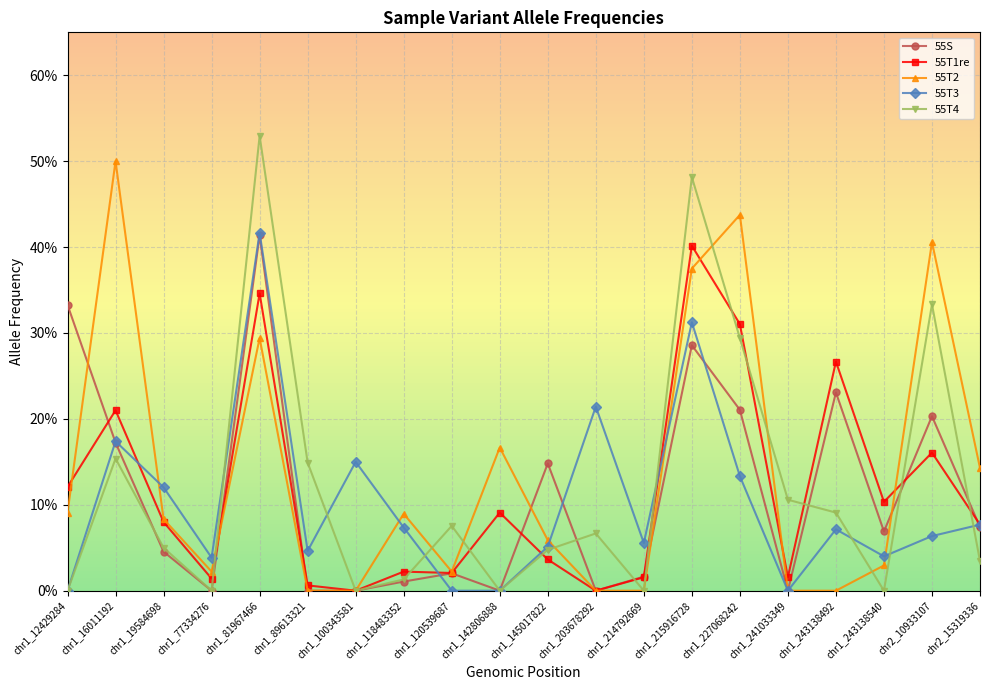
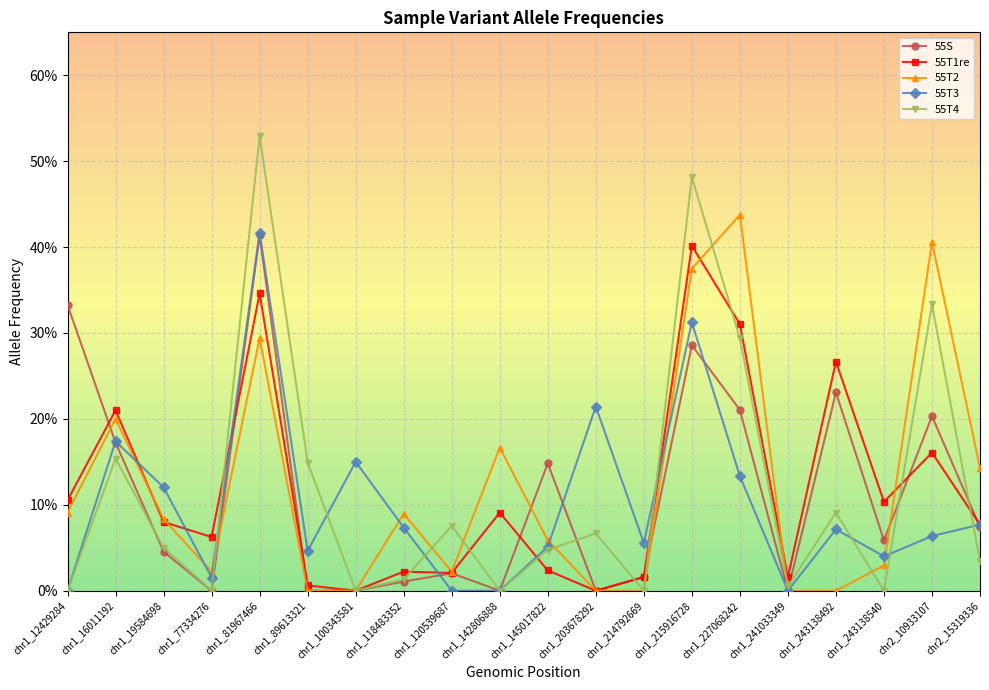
  {
    "55S": {
      "chr1_12429284": "33%",
      "chr1_19584698": "5%",
      "chr1_145017822": "15%",
      "chr1_215916728": "29%",
      "chr1_227068242": "21%",
      "chr1_243138492": "23%",
-     "chr1_243138540": "7%",
+     "chr1_243138540": "6%",
      "chr2_10933107": "20%"
    },
    "55T1re": {
-     "chr1_12429284": "12%",
+     "chr1_12429284": "11%",
      "chr1_16011192": "21%",
      "chr1_19584698": "8%",
-     "chr1_77334276": "1%",
+     "chr1_77334276": "6%",
      "chr1_81967466": "35%",
      "chr1_89613321": "1%",
      "chr1_118483352": "2%",
      "chr1_142806888": "9%",
-     "chr1_145017822": "4%",
+     "chr1_145017822": "2%",
      "chr1_215916728": "40%",
      "chr1_227068242": "31%",
      "chr1_241033349": "2%",
      "chr1_243138492": "27%",
      "chr1_243138540": "10%",
      "chr2_10933107": "16%"
    },
    "55T2": {
      "chr1_12429284": "9%",
-     "chr1_16011192": "50%",
+     "chr1_16011192": "20%",
      "chr1_19584698": "8%",
      "chr1_77334276": "2%",
      "chr1_81967466": "29%",
      "chr1_118483352": "9%",
      "chr1_142806888": "17%",
      "chr1_145017822": "6%",
      "chr1_215916728": "38%",
      "chr1_227068242": "44%",
      "chr1_243138492": "0%",
      "chr1_243138540": "3%",
      "chr2_10933107": "41%",
      "chr2_15319336": "14%"
    },
    "55T3": {
      "chr1_19584698": "12%",
-     "chr1_77334276": "4%",
+     "chr1_77334276": "2%",
      "chr1_89613321": "5%",
      "chr1_100343581": "15%",
      "chr1_118483352": "7%",
      "chr1_120539687": "0%",
      "chr1_145017822": "5%",
      "chr1_203678292": "21%",
      "chr1_214792669": "6%",
      "chr1_215916728": "31%",
      "chr1_227068242": "13%",
      "chr1_243138492": "7%",
      "chr1_243138540": "4%",
      "chr2_10933107": "6%"
    },
    "55T4": {
      "chr1_16011192": "15%",
      "chr1_19584698": "5%",
      "chr1_81967466": "53%",
      "chr1_89613321": "15%",
      "chr1_120539687": "8%",
      "chr1_145017822": "5%",
      "chr1_203678292": "7%",
      "chr1_215916728": "48%",
      "chr1_227068242": "29%",
-     "chr1_241033349": "11%",
+     "chr1_241033349": "1%",
      "chr1_243138492": "9%",
      "chr1_243138540": "0%",
      "chr2_10933107": "33%",
      "chr2_15319336": "3%"
    }
  }
